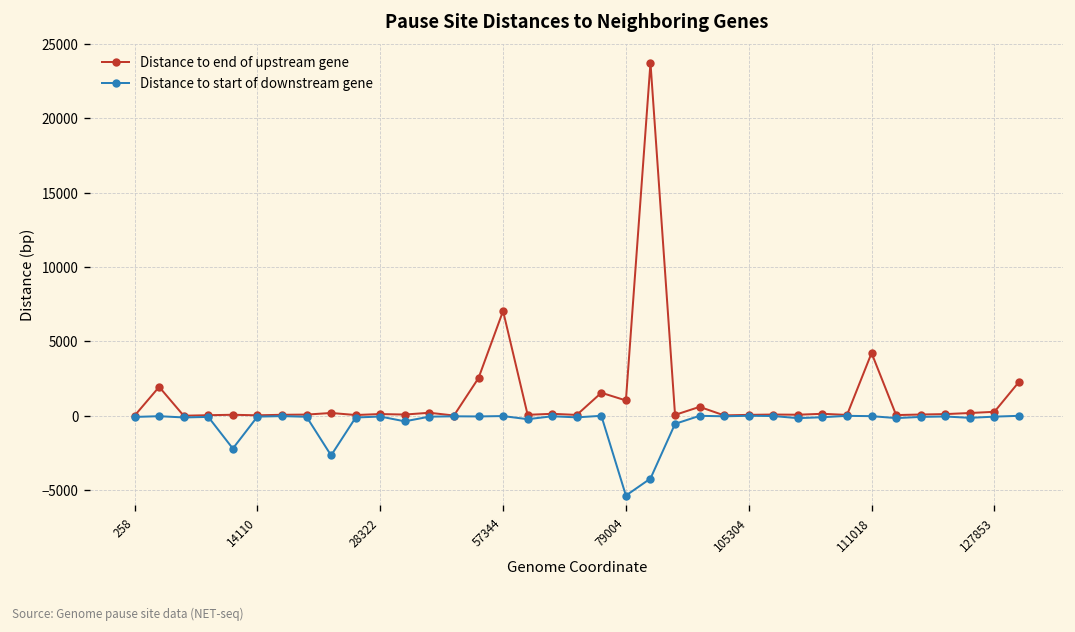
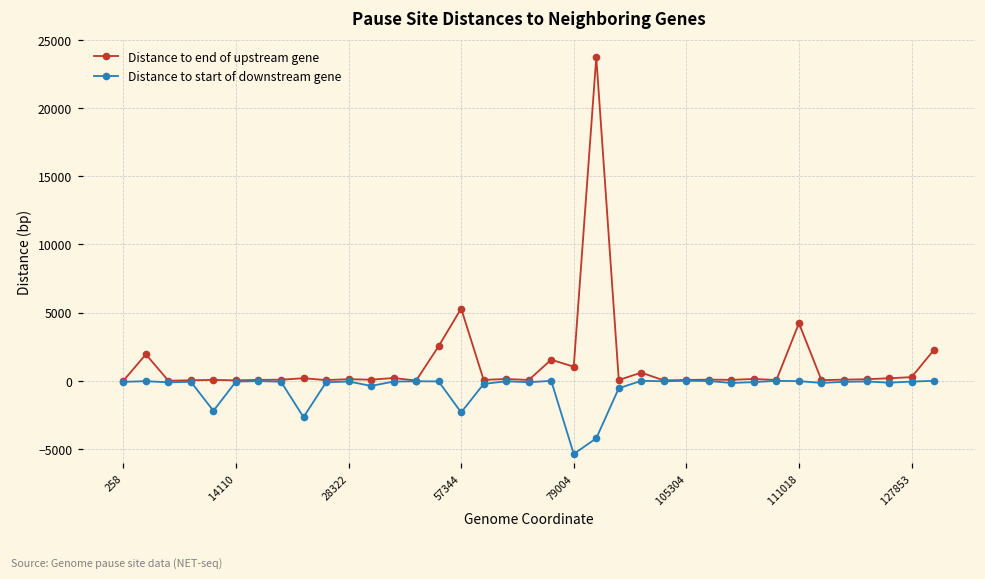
  {
    "Distance to end of upstream gene": {
-     "57344": 7000,
+     "57344": 5300,
      "79004": 1000,
      "111018": 4200,
      "127853": 300
    },
    "Distance to start of downstream gene": {
-     "57344": 0,
+     "57344": -2300,
      "79004": -5400,
      "111018": 0,
      "127853": -100
    }
  }
